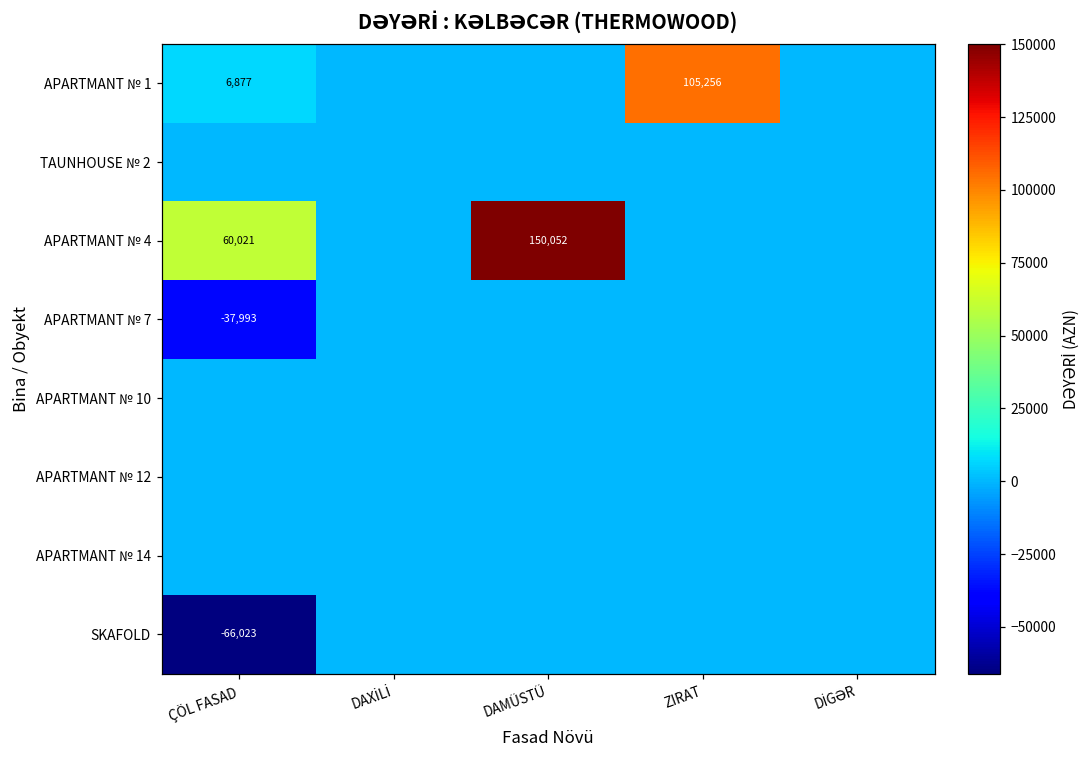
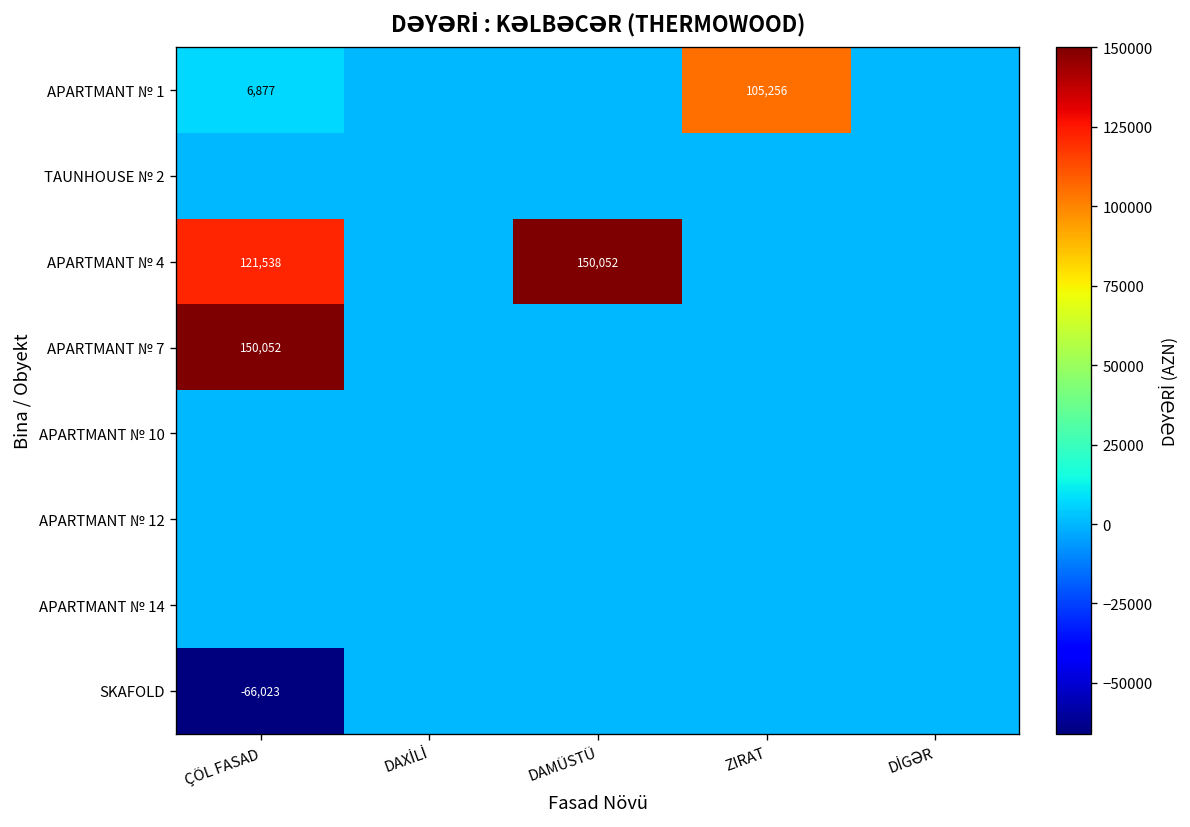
  {
    "APARTMANT № 1": {
      "ÇÖL FASAD": "6,877",
      "ZIRAT": "105,256"
    },
    "APARTMANT № 4": {
-     "ÇÖL FASAD": "60,021",
+     "ÇÖL FASAD": "121,538",
      "DAMÜSTÜ": "150,052"
    },
    "APARTMANT № 7": {
-     "ÇÖL FASAD": "-37,993"
+     "ÇÖL FASAD": "150,052"
    },
    "SKAFOLD": {
      "ÇÖL FASAD": "-66,023"
    }
  }
